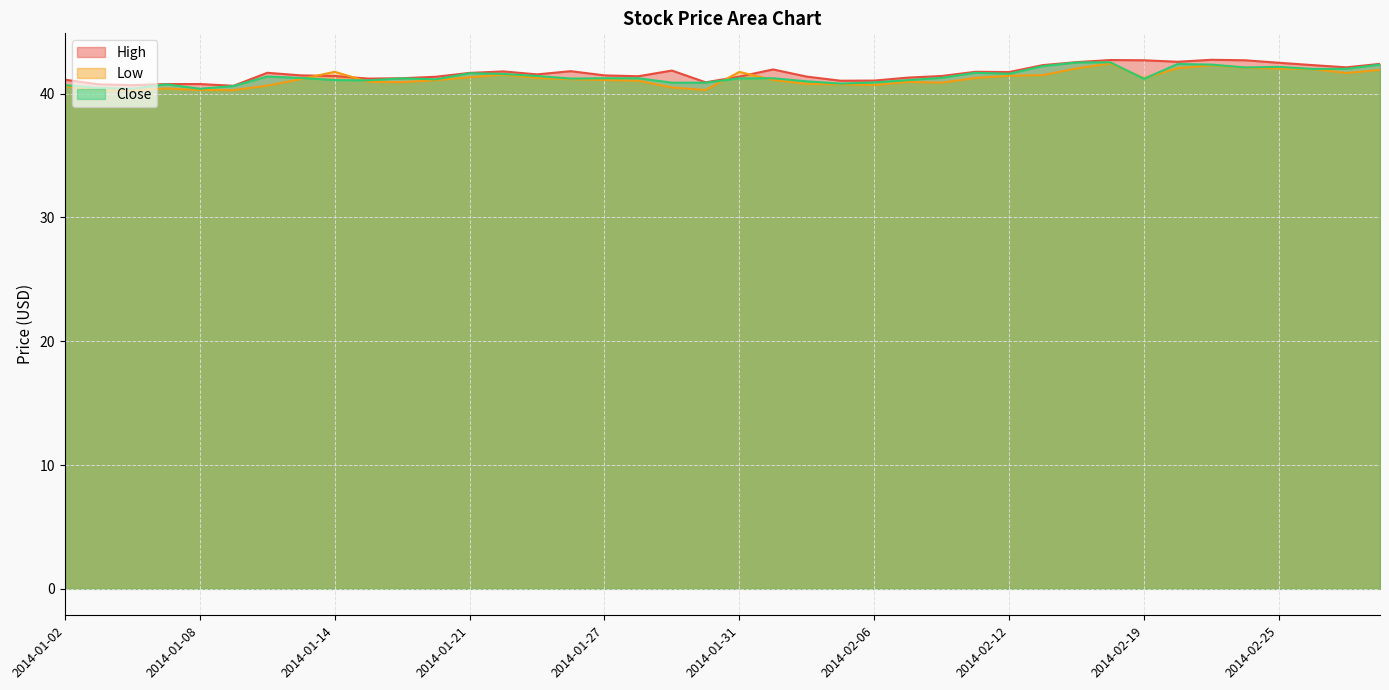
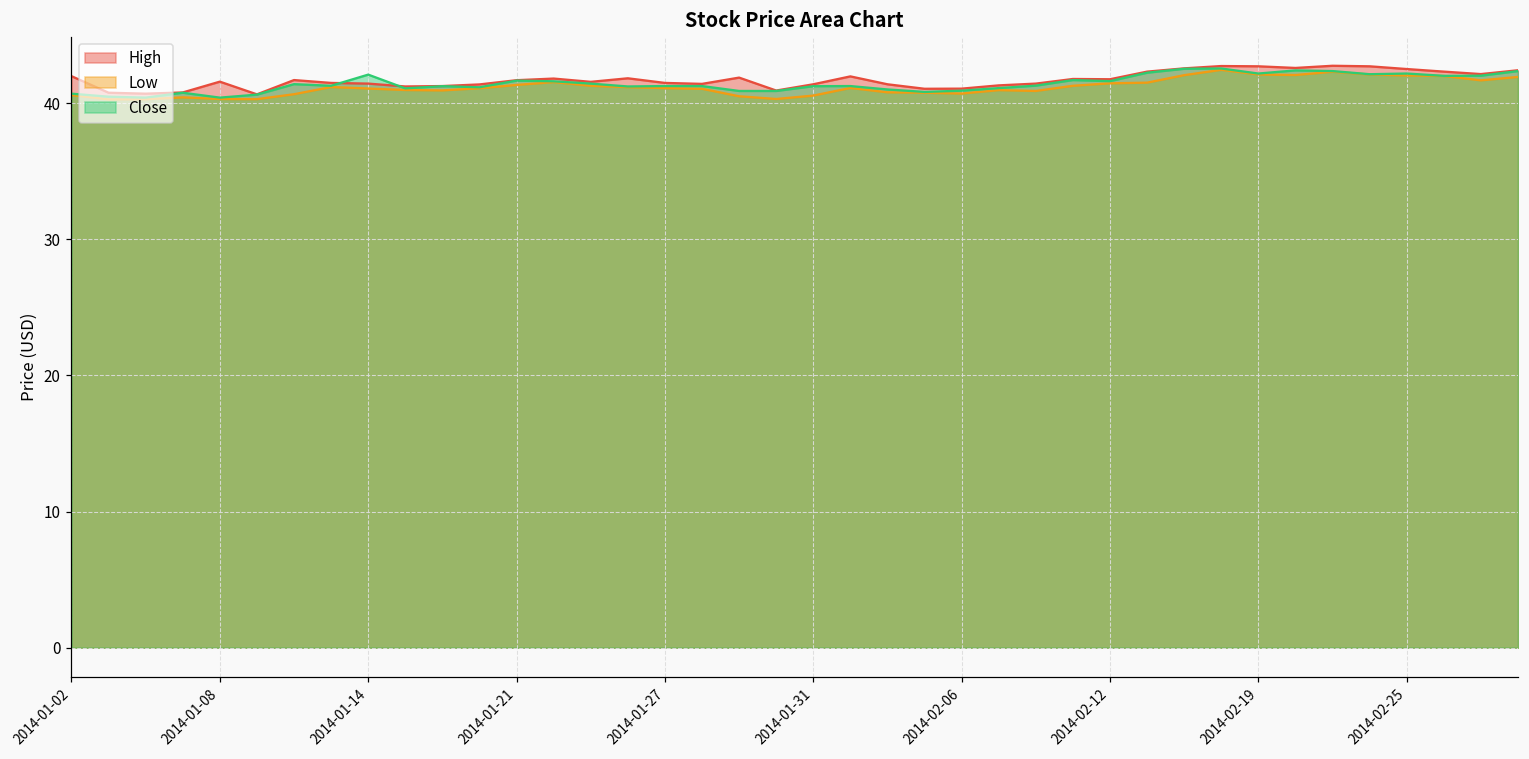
  {
    "High": {
-     "2014-01-02": 41.1,
-     "2014-01-08": 40.8,
+     "2014-01-02": 42.0,
+     "2014-01-08": 41.6,
      "2014-01-14": 41.4,
      "2014-01-27": 41.5,
      "2014-02-19": 42.7,
      "2014-02-25": 42.5
    },
    "Low": {
-     "2014-01-14": 41.8,
+     "2014-01-14": 41.1,
      "2014-01-21": 41.3,
-     "2014-01-31": 41.8,
+     "2014-01-31": 40.5,
      "2014-02-06": 40.7,
-     "2014-02-19": 41.3
+     "2014-02-19": 42.1
    },
    "Close": {
-     "2014-01-14": 41.1,
-     "2014-02-19": 41.2
+     "2014-01-14": 42.1,
+     "2014-02-19": 42.2
    }
  }
